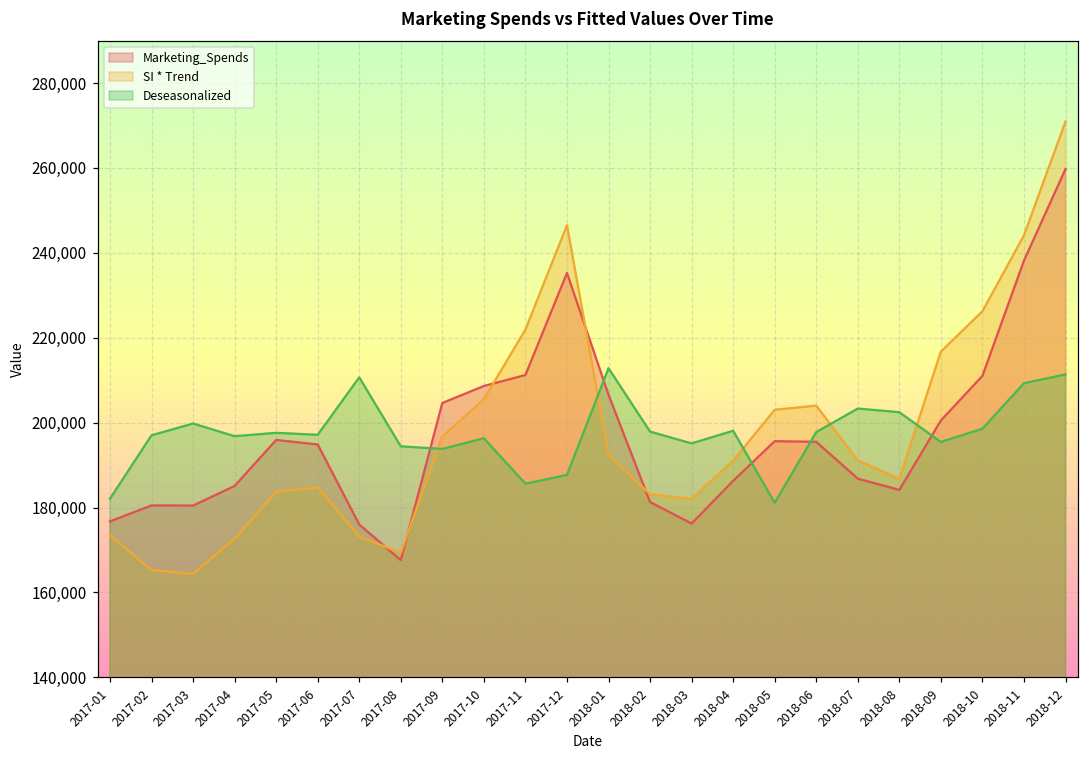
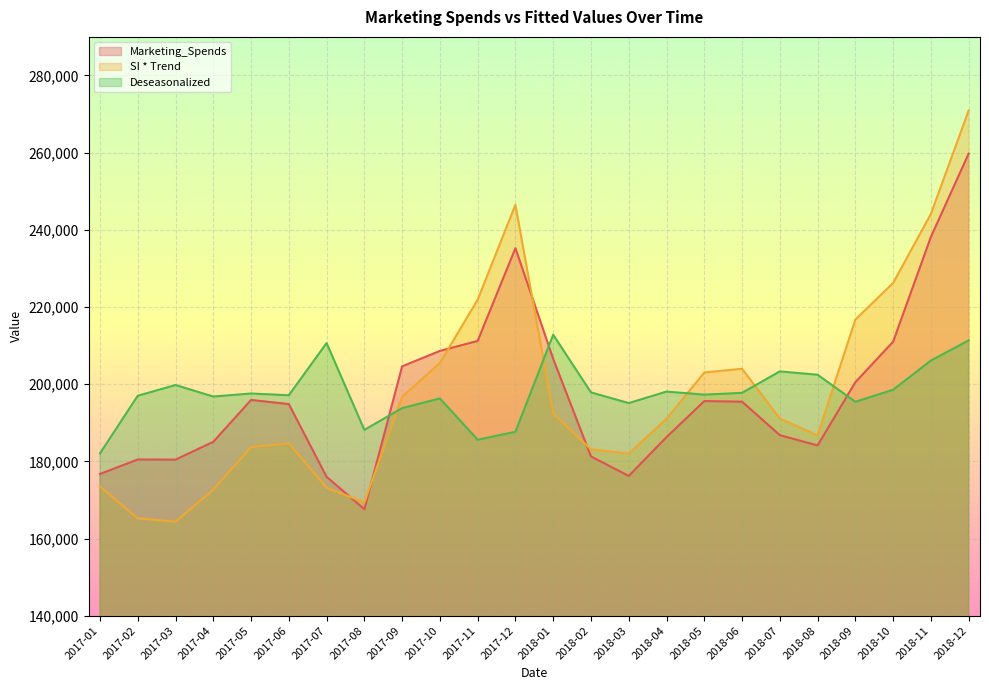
  {
    "Deseasonalized": {
      "2017-01": "182,000",
      "2017-02": "197,000",
      "2017-03": "200,000",
      "2017-04": "197,000",
      "2017-05": "198,000",
      "2017-06": "197,000",
      "2017-07": "211,000",
-     "2017-08": "194,000",
+     "2017-08": "188,000",
      "2017-09": "194,000",
      "2017-10": "196,000",
      "2017-11": "186,000",
      "2017-12": "188,000",
      "2018-01": "213,000",
      "2018-02": "198,000",
      "2018-03": "195,000",
      "2018-04": "198,000",
-     "2018-05": "181,000",
+     "2018-05": "197,000",
      "2018-06": "198,000",
      "2018-07": "203,000",
      "2018-08": "202,000",
      "2018-09": "195,000",
      "2018-10": "199,000",
-     "2018-11": "209,000",
+     "2018-11": "206,000",
      "2018-12": "211,000"
    }
  }
